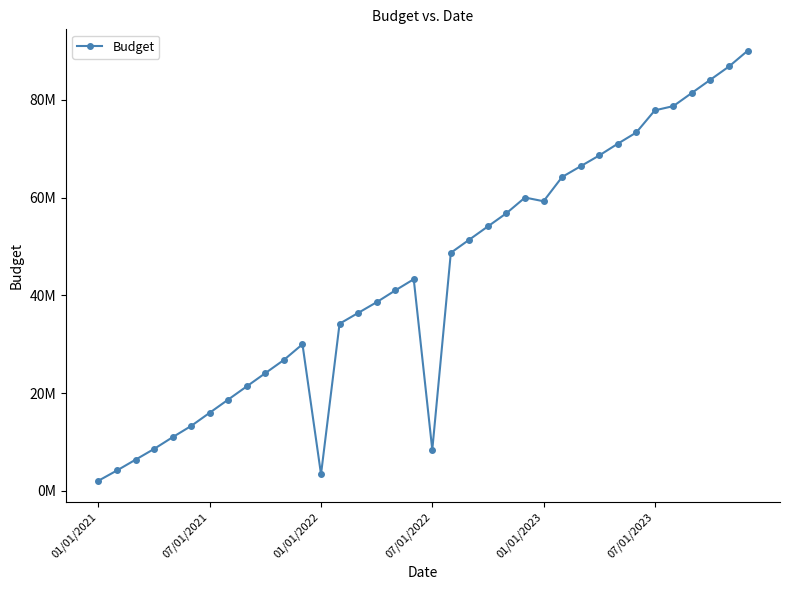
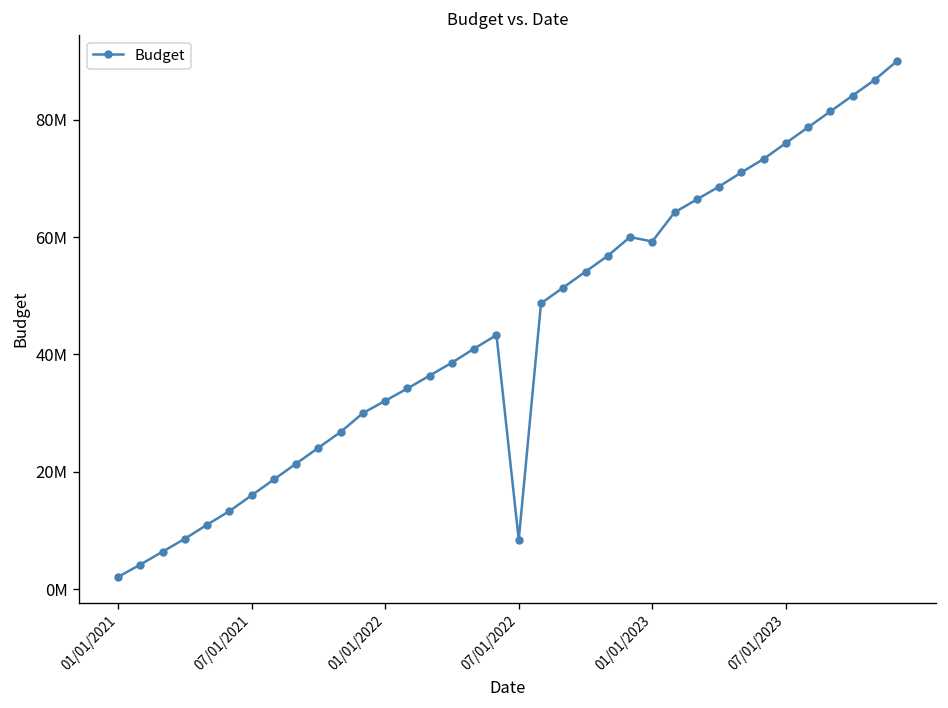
  {
    "01/01/2021": 2000000,
    "07/01/2021": 16000000,
-   "01/01/2022": 3000000,
+   "01/01/2022": 32000000,
    "07/01/2022": 8000000,
    "01/01/2023": 59000000,
-   "07/01/2023": 78000000
+   "07/01/2023": 76000000
  }
